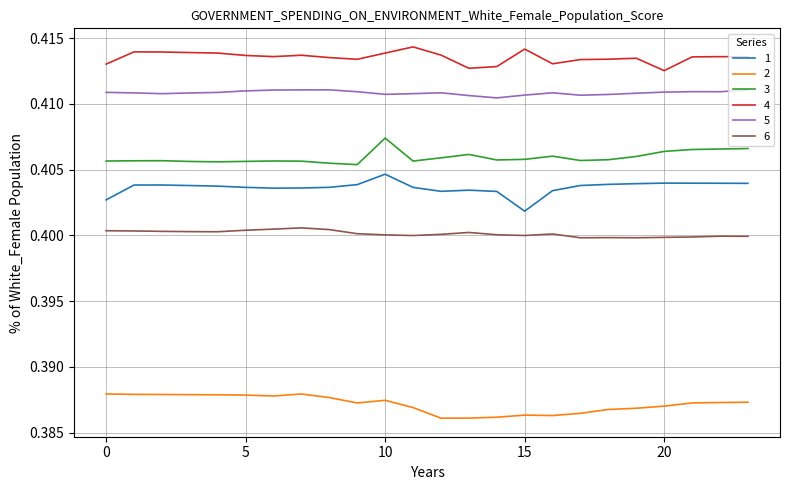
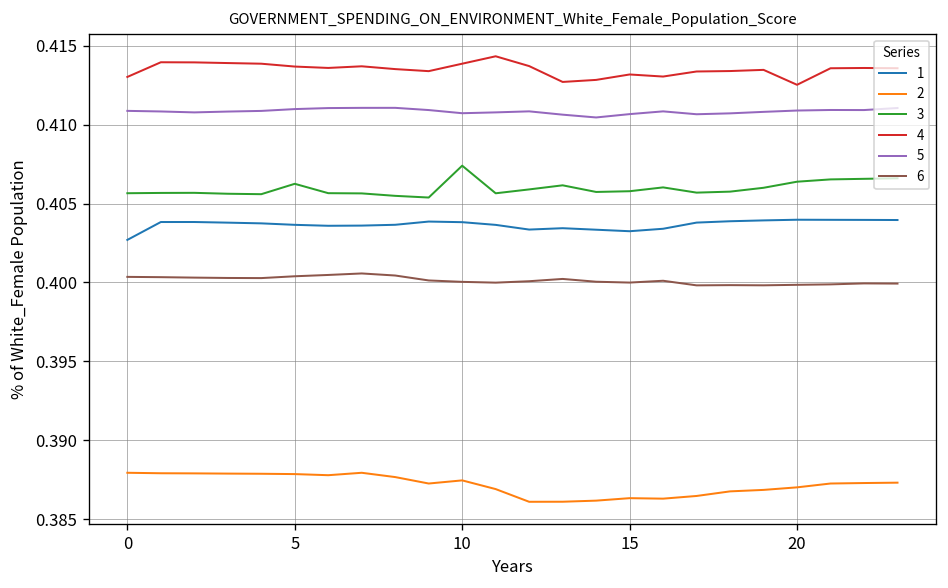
  {
    "1": {
      "0": 0.4027,
      "5": 0.4037,
-     "10": 0.4047,
-     "15": 0.4018,
+     "10": 0.4038,
+     "15": 0.4032,
      "20": 0.4040
    },
    "2": {
      "0": 0.3879,
      "5": 0.3879,
      "10": 0.3875,
      "15": 0.3863,
      "20": 0.3870
    },
    "3": {
      "0": 0.4057,
-     "5": 0.4056,
+     "5": 0.4063,
      "10": 0.4074,
      "15": 0.4058,
      "20": 0.4064
    },
    "4": {
      "0": 0.4130,
      "5": 0.4137,
      "10": 0.4139,
-     "15": 0.4142,
+     "15": 0.4132,
      "20": 0.4125
    },
    "5": {
      "0": 0.4109,
      "5": 0.4110,
      "10": 0.4107,
      "15": 0.4107,
      "20": 0.4109
    },
    "6": {
      "0": 0.4004,
      "5": 0.4004,
      "10": 0.4000,
      "15": 0.4000,
      "20": 0.3999
    }
  }
